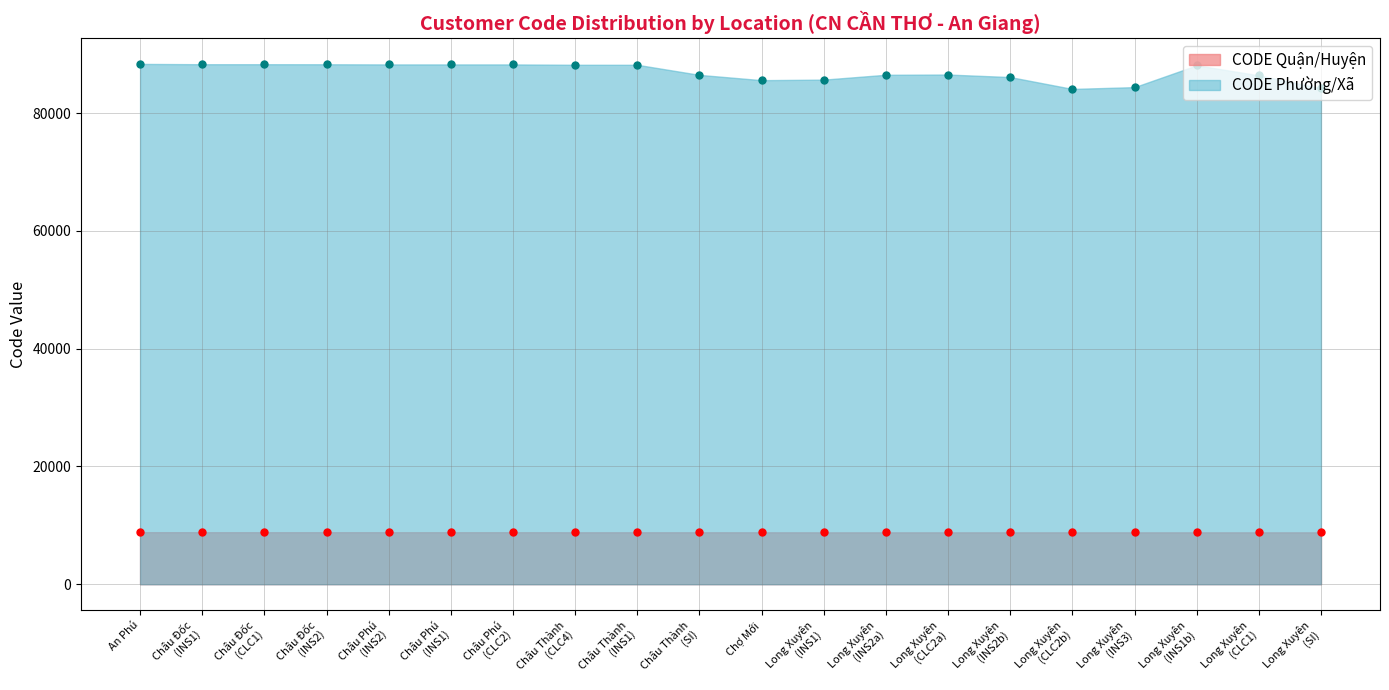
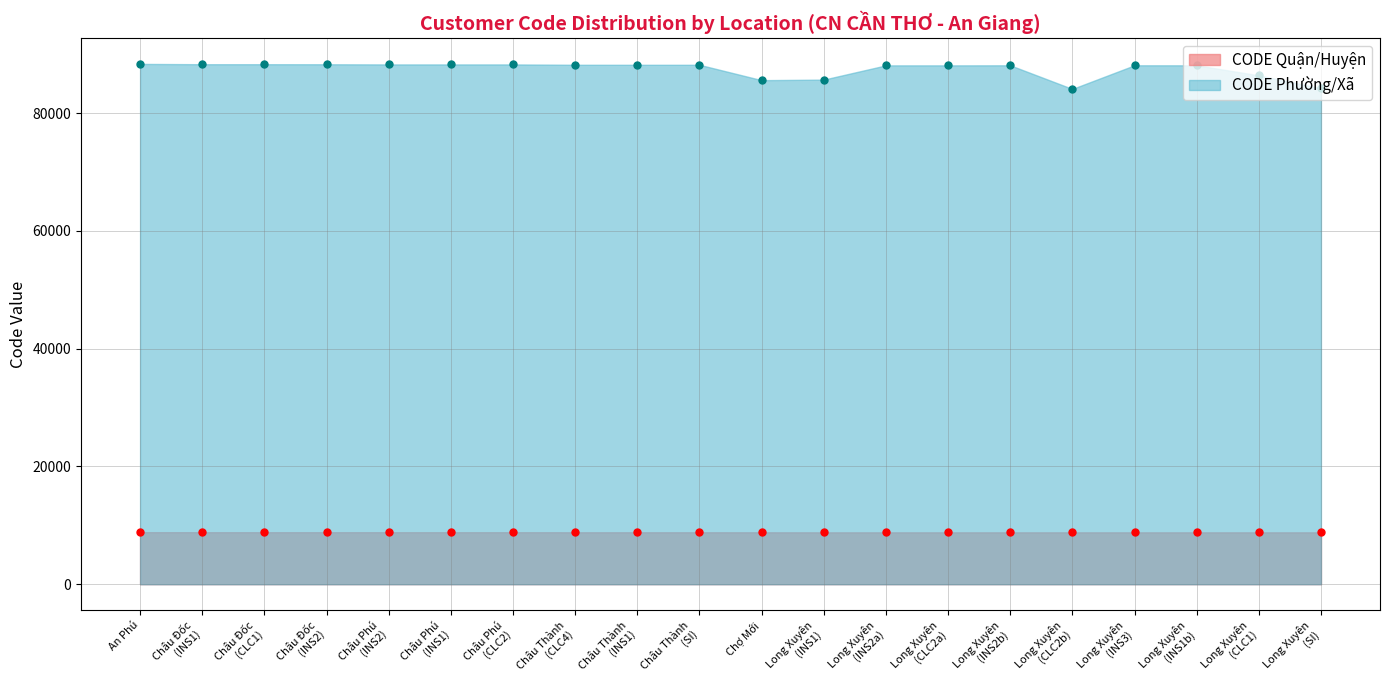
  {
    "CODE Quận/Huyện": {
      "An Phú": 9000,
      "Châu Đốc (INS1)": 9000,
      "Châu Đốc (CLC1)": 9000,
      "Châu Đốc (INS2)": 9000,
      "Châu Phú (INS2)": 9000,
      "Châu Phú (INS1)": 9000,
      "Châu Phú (CLC2)": 9000,
      "Châu Thành (CLC4)": 9000,
      "Châu Thành (INS1)": 9000,
      "Châu Thành (SI)": 9000,
      "Chợ Mới": 9000,
      "Long Xuyên (INS1)": 9000,
      "Long Xuyên (INS2a)": 9000,
      "Long Xuyên (CLC2a)": 9000,
      "Long Xuyên (INS2b)": 9000,
      "Long Xuyên (CLC2b)": 9000,
      "Long Xuyên (INS3)": 9000,
      "Long Xuyên (INS1b)": 9000,
      "Long Xuyên (CLC1)": 9000,
      "Long Xuyên (SI)": 9000
    },
    "CODE Phường/Xã": {
      "An Phú": 88000,
      "Châu Đốc (INS1)": 88000,
      "Châu Đốc (CLC1)": 88000,
      "Châu Đốc (INS2)": 88000,
      "Châu Phú (INS2)": 88000,
      "Châu Phú (INS1)": 88000,
      "Châu Phú (CLC2)": 88000,
      "Châu Thành (CLC4)": 88000,
      "Châu Thành (INS1)": 88000,
-     "Châu Thành (SI)": 87000,
+     "Châu Thành (SI)": 88000,
      "Chợ Mới": 86000,
      "Long Xuyên (INS1)": 86000,
-     "Long Xuyên (INS2a)": 87000,
-     "Long Xuyên (CLC2a)": 87000,
-     "Long Xuyên (INS2b)": 86000,
+     "Long Xuyên (INS2a)": 88000,
+     "Long Xuyên (CLC2a)": 88000,
+     "Long Xuyên (INS2b)": 88000,
      "Long Xuyên (CLC2b)": 84000,
-     "Long Xuyên (INS3)": 84000
+     "Long Xuyên (INS3)": 88000
    }
  }
